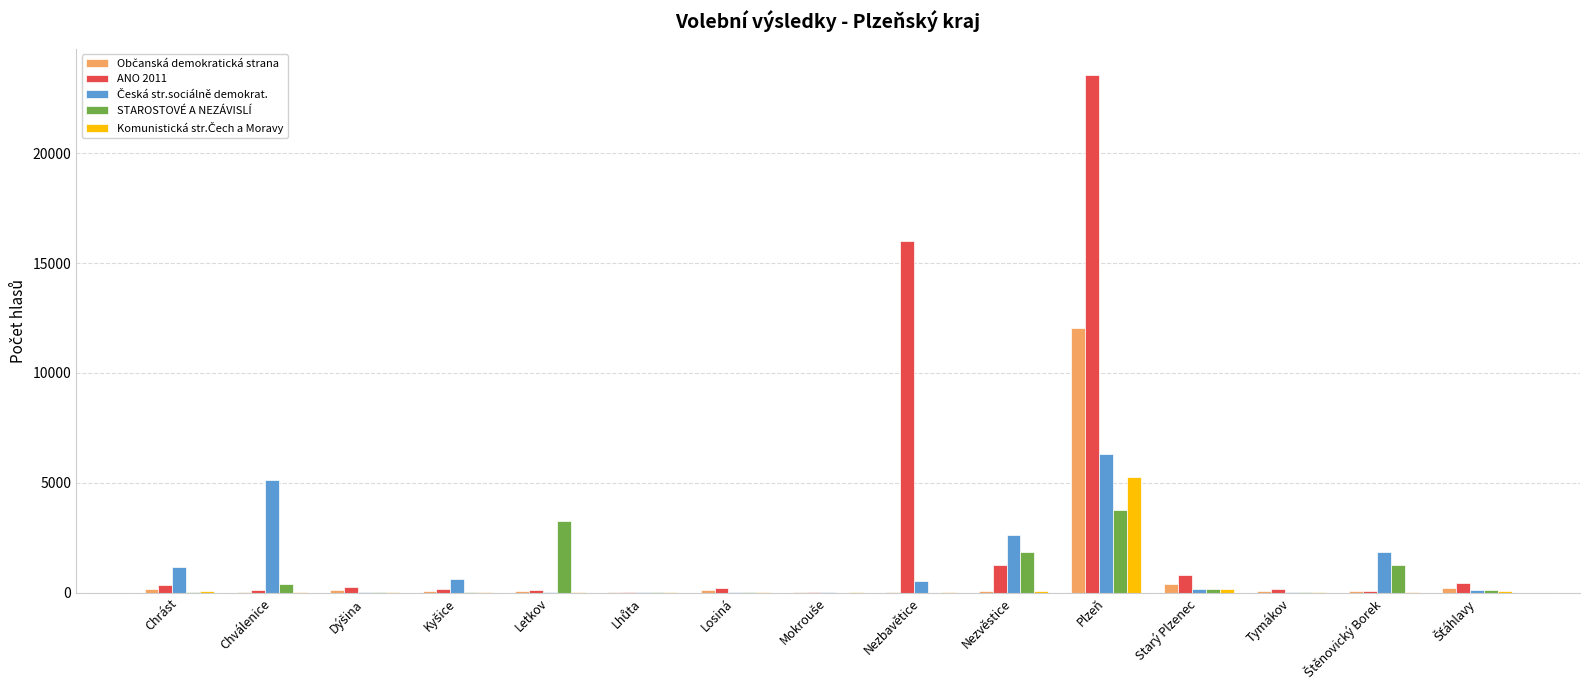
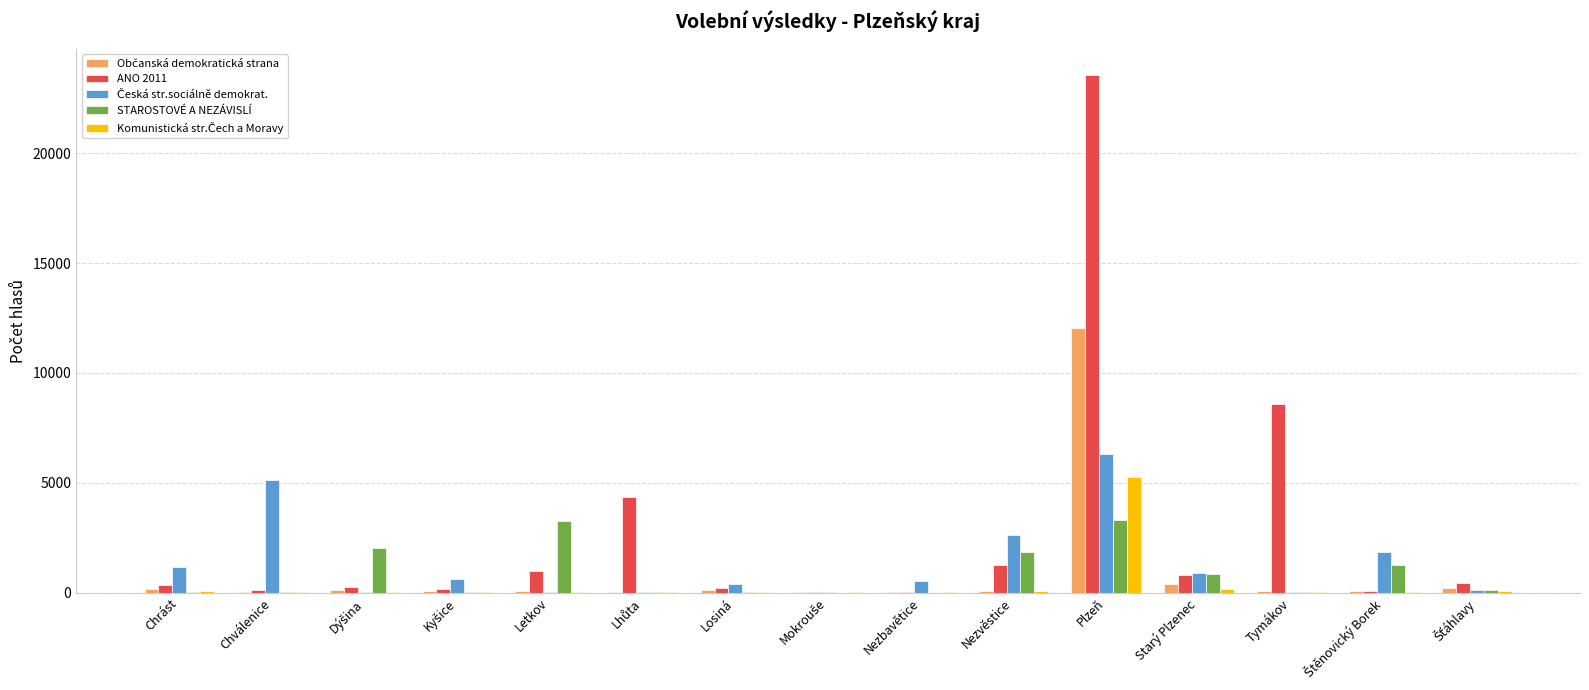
  {
    "Občanská demokratická strana": {
      "Chrást": 200,
      "Dýšina": 100,
      "Losiná": 100,
      "Plzeň": 12000,
      "Starý Plzenec": 400,
      "Šťáhlavy": 200
    },
    "ANO 2011": {
      "Chrást": 400,
      "Dýšina": 300,
      "Kyšice": 200,
-     "Letkov": 100,
-     "Lhůta": 0,
+     "Letkov": 1000,
+     "Lhůta": 4300,
      "Losiná": 200,
-     "Nezbavětice": 16000,
+     "Nezbavětice": 0,
      "Nezvěstice": 1200,
      "Plzeň": 23600,
      "Starý Plzenec": 800,
-     "Tymákov": 200,
+     "Tymákov": 8600,
      "Šťáhlavy": 400
    },
    "Česká str.sociálně demokrat.": {
      "Chrást": 1200,
      "Chválenice": 5100,
      "Kyšice": 600,
-     "Losiná": 0,
+     "Losiná": 400,
      "Nezbavětice": 500,
      "Nezvěstice": 2600,
      "Plzeň": 6300,
-     "Starý Plzenec": 200,
+     "Starý Plzenec": 900,
      "Štěnovický Borek": 1800,
      "Šťáhlavy": 100
    },
    "STAROSTOVÉ A NEZÁVISLÍ": {
-     "Chválenice": 400,
-     "Dýšina": 100,
+     "Chválenice": 0,
+     "Dýšina": 2000,
      "Letkov": 3300,
      "Nezvěstice": 1800,
-     "Plzeň": 3800,
-     "Starý Plzenec": 200,
+     "Plzeň": 3300,
+     "Starý Plzenec": 900,
      "Štěnovický Borek": 1300
    },
    "Komunistická str.Čech a Moravy": {
      "Plzeň": 5300,
      "Starý Plzenec": 200
    }
  }
